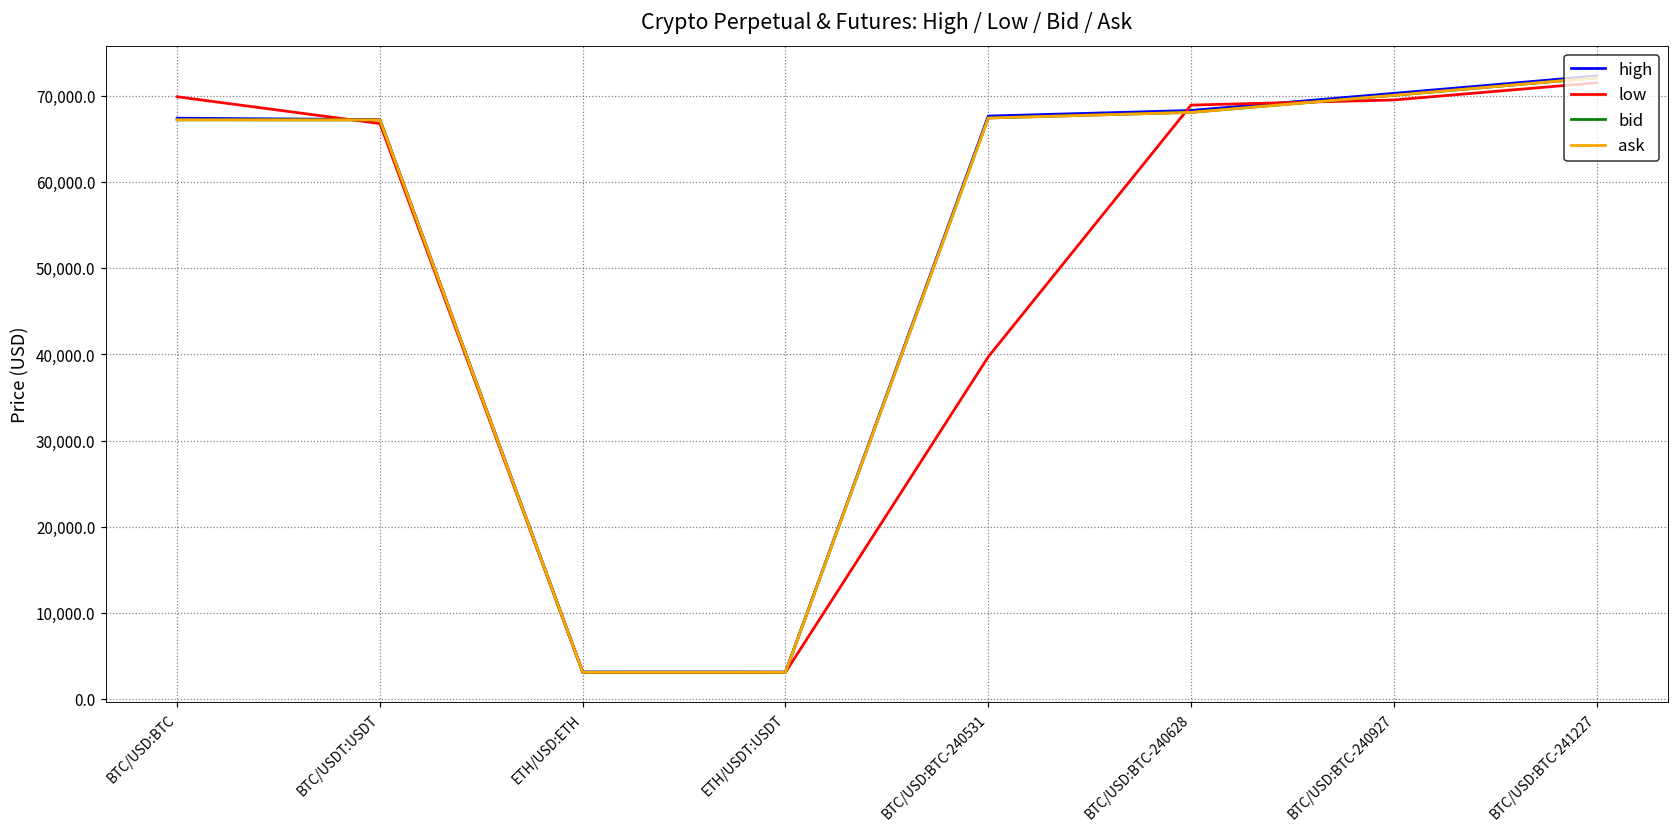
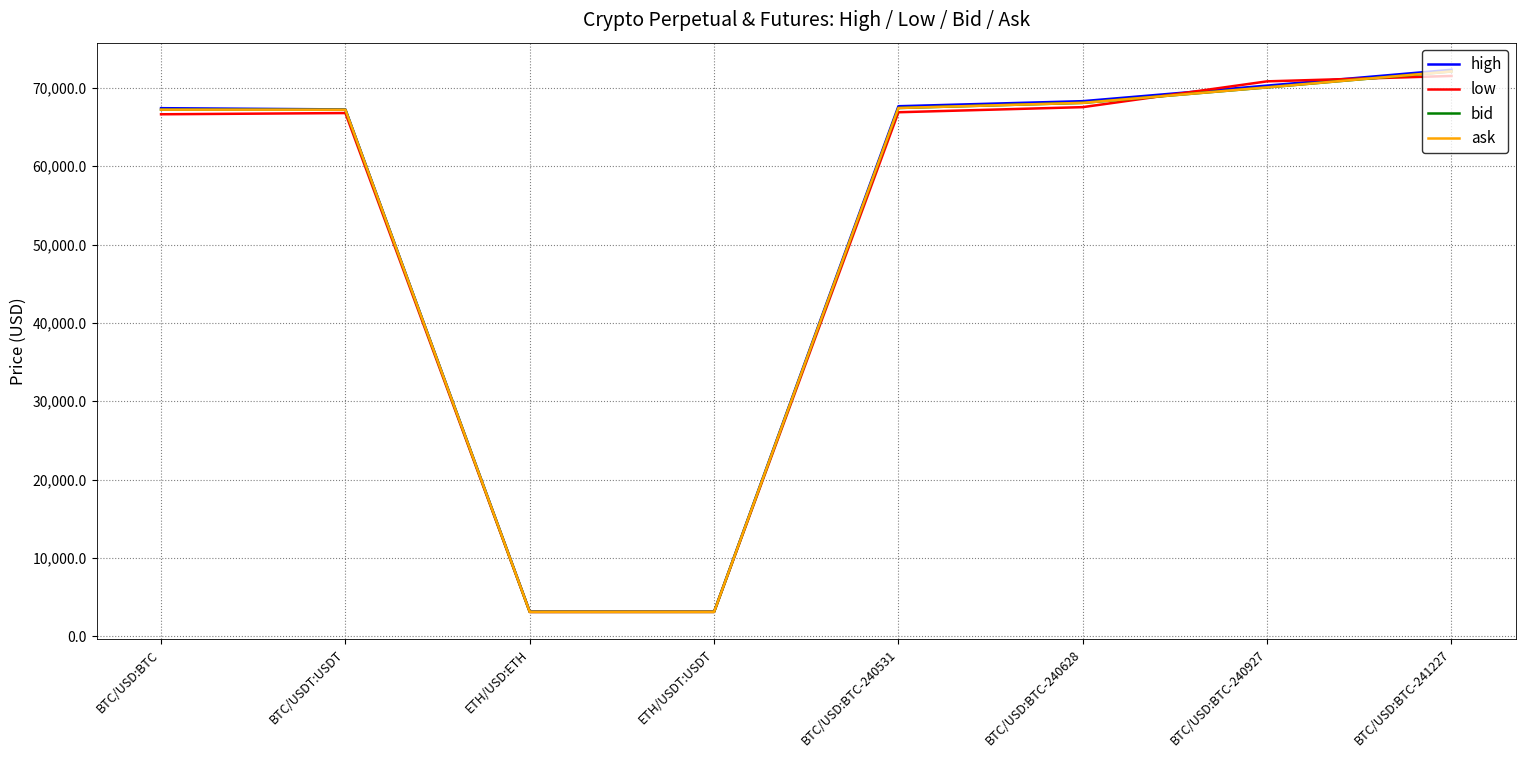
  {
    "low": {
-     "BTC/USD:BTC": "70,000",
+     "BTC/USD:BTC": "67,000",
      "BTC/USDT:USDT": "67,000",
-     "BTC/USD:BTC-240531": "40,000",
-     "BTC/USD:BTC-240628": "69,000",
-     "BTC/USD:BTC-240927": "70,000"
+     "BTC/USD:BTC-240531": "67,000",
+     "BTC/USD:BTC-240628": "68,000",
+     "BTC/USD:BTC-240927": "71,000"
    }
  }
